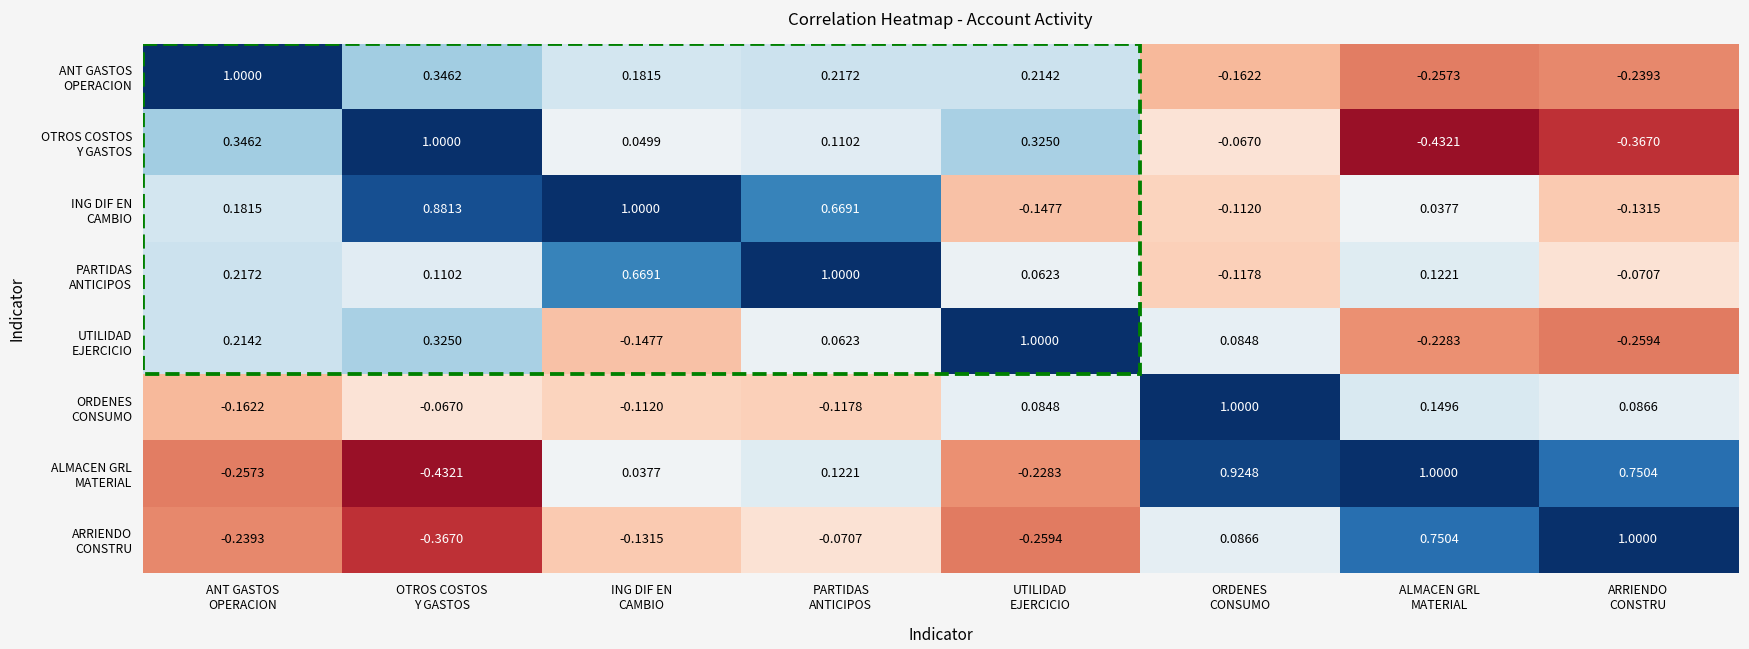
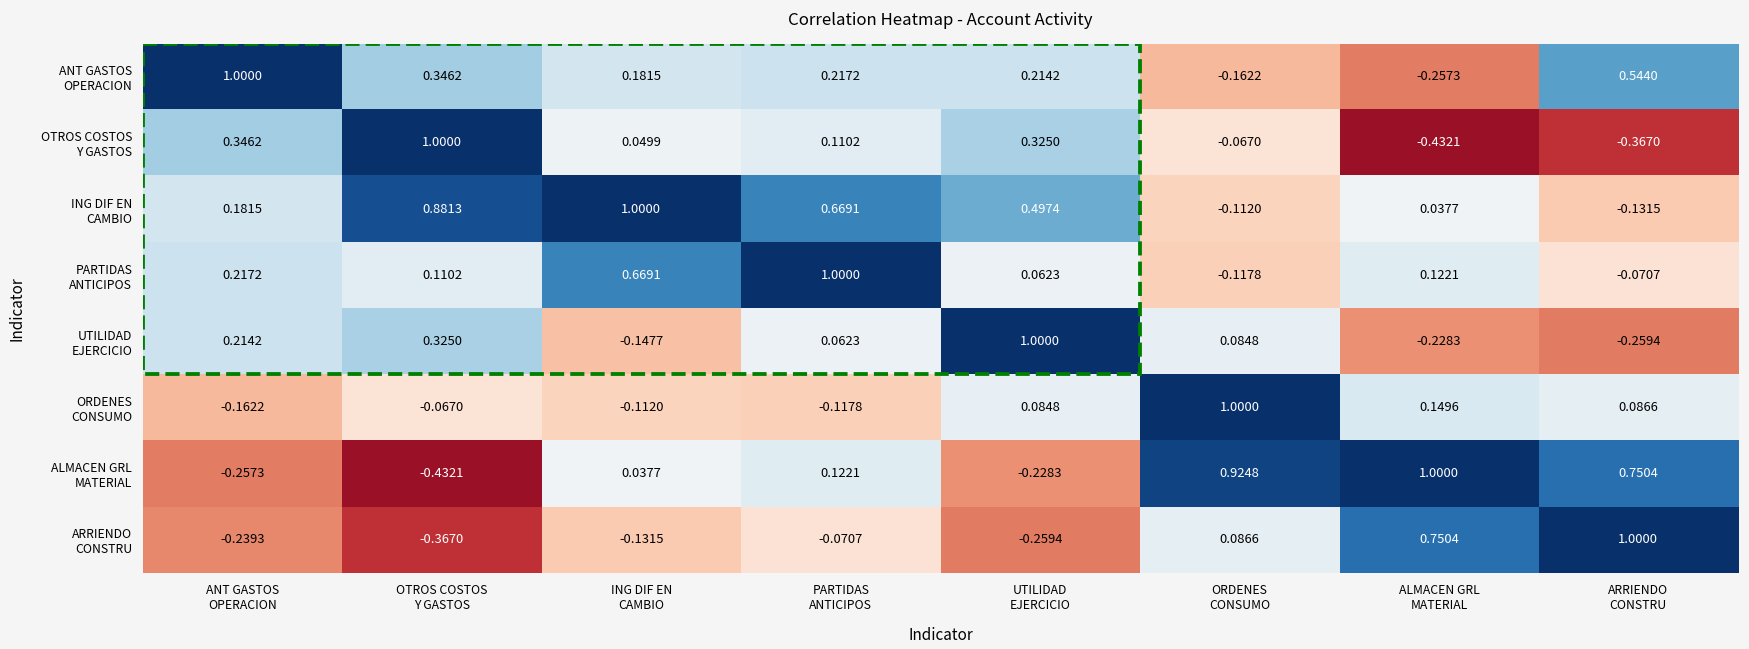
  {
    "ANT GASTOS OPERACION": {
      "ANT GASTOS OPERACION": 1.0000,
      "OTROS COSTOS Y GASTOS": 0.3462,
      "ING DIF EN CAMBIO": 0.1815,
      "PARTIDAS ANTICIPOS": 0.2172,
      "UTILIDAD EJERCICIO": 0.2142,
      "ORDENES CONSUMO": -0.1622,
      "ALMACEN GRL MATERIAL": -0.2573,
-     "ARRIENDO CONSTRU": -0.2393
+     "ARRIENDO CONSTRU": 0.5440
    },
    "OTROS COSTOS Y GASTOS": {
      "ANT GASTOS OPERACION": 0.3462,
      "OTROS COSTOS Y GASTOS": 1.0000,
      "ING DIF EN CAMBIO": 0.0499,
      "PARTIDAS ANTICIPOS": 0.1102,
      "UTILIDAD EJERCICIO": 0.3250,
      "ORDENES CONSUMO": -0.0670,
      "ALMACEN GRL MATERIAL": -0.4321,
      "ARRIENDO CONSTRU": -0.3670
    },
    "ING DIF EN CAMBIO": {
      "ANT GASTOS OPERACION": 0.1815,
      "OTROS COSTOS Y GASTOS": 0.8813,
      "ING DIF EN CAMBIO": 1.0000,
      "PARTIDAS ANTICIPOS": 0.6691,
-     "UTILIDAD EJERCICIO": -0.1477,
+     "UTILIDAD EJERCICIO": 0.4974,
      "ORDENES CONSUMO": -0.1120,
      "ALMACEN GRL MATERIAL": 0.0377,
      "ARRIENDO CONSTRU": -0.1315
    },
    "PARTIDAS ANTICIPOS": {
      "ANT GASTOS OPERACION": 0.2172,
      "OTROS COSTOS Y GASTOS": 0.1102,
      "ING DIF EN CAMBIO": 0.6691,
      "PARTIDAS ANTICIPOS": 1.0000,
      "UTILIDAD EJERCICIO": 0.0623,
      "ORDENES CONSUMO": -0.1178,
      "ALMACEN GRL MATERIAL": 0.1221,
      "ARRIENDO CONSTRU": -0.0707
    },
    "UTILIDAD EJERCICIO": {
      "ANT GASTOS OPERACION": 0.2142,
      "OTROS COSTOS Y GASTOS": 0.3250,
      "ING DIF EN CAMBIO": -0.1477,
      "PARTIDAS ANTICIPOS": 0.0623,
      "UTILIDAD EJERCICIO": 1.0000,
      "ORDENES CONSUMO": 0.0848,
      "ALMACEN GRL MATERIAL": -0.2283,
      "ARRIENDO CONSTRU": -0.2594
    },
    "ORDENES CONSUMO": {
      "ANT GASTOS OPERACION": -0.1622,
      "OTROS COSTOS Y GASTOS": -0.0670,
      "ING DIF EN CAMBIO": -0.1120,
      "PARTIDAS ANTICIPOS": -0.1178,
      "UTILIDAD EJERCICIO": 0.0848,
      "ORDENES CONSUMO": 1.0000,
      "ALMACEN GRL MATERIAL": 0.1496,
      "ARRIENDO CONSTRU": 0.0866
    },
    "ALMACEN GRL MATERIAL": {
      "ANT GASTOS OPERACION": -0.2573,
      "OTROS COSTOS Y GASTOS": -0.4321,
      "ING DIF EN CAMBIO": 0.0377,
      "PARTIDAS ANTICIPOS": 0.1221,
      "UTILIDAD EJERCICIO": -0.2283,
      "ORDENES CONSUMO": 0.9248,
      "ALMACEN GRL MATERIAL": 1.0000,
      "ARRIENDO CONSTRU": 0.7504
    },
    "ARRIENDO CONSTRU": {
      "ANT GASTOS OPERACION": -0.2393,
      "OTROS COSTOS Y GASTOS": -0.3670,
      "ING DIF EN CAMBIO": -0.1315,
      "PARTIDAS ANTICIPOS": -0.0707,
      "UTILIDAD EJERCICIO": -0.2594,
      "ORDENES CONSUMO": 0.0866,
      "ALMACEN GRL MATERIAL": 0.7504,
      "ARRIENDO CONSTRU": 1.0000
    }
  }
